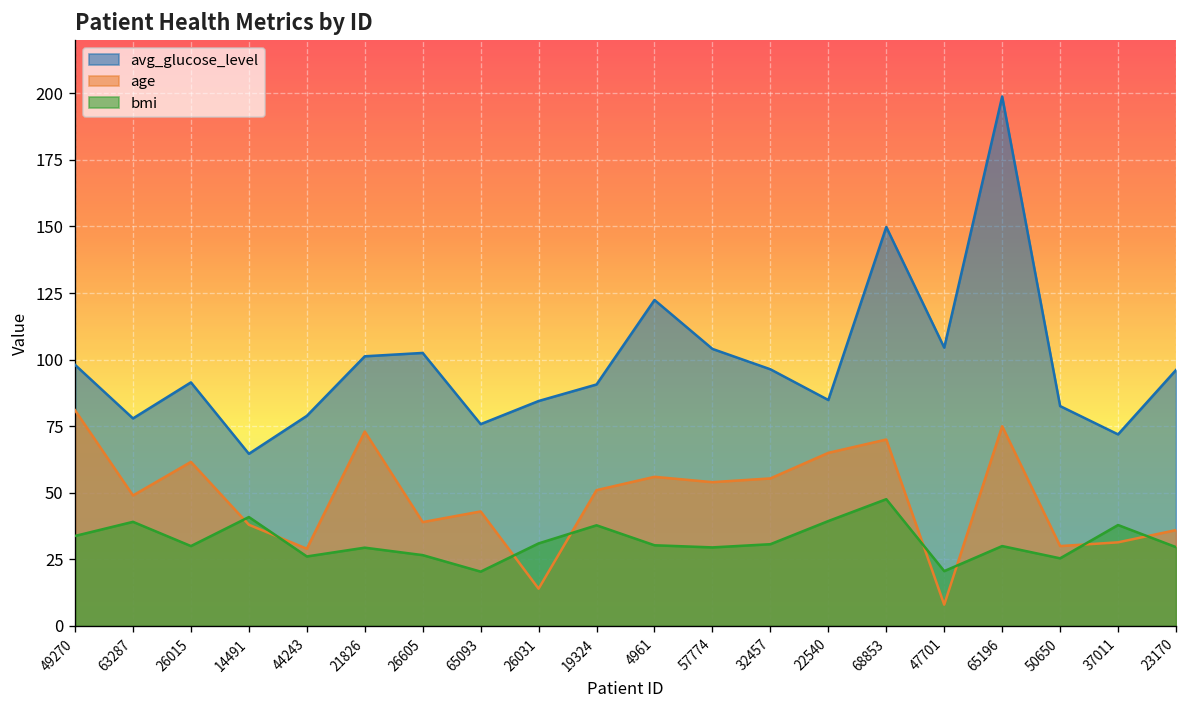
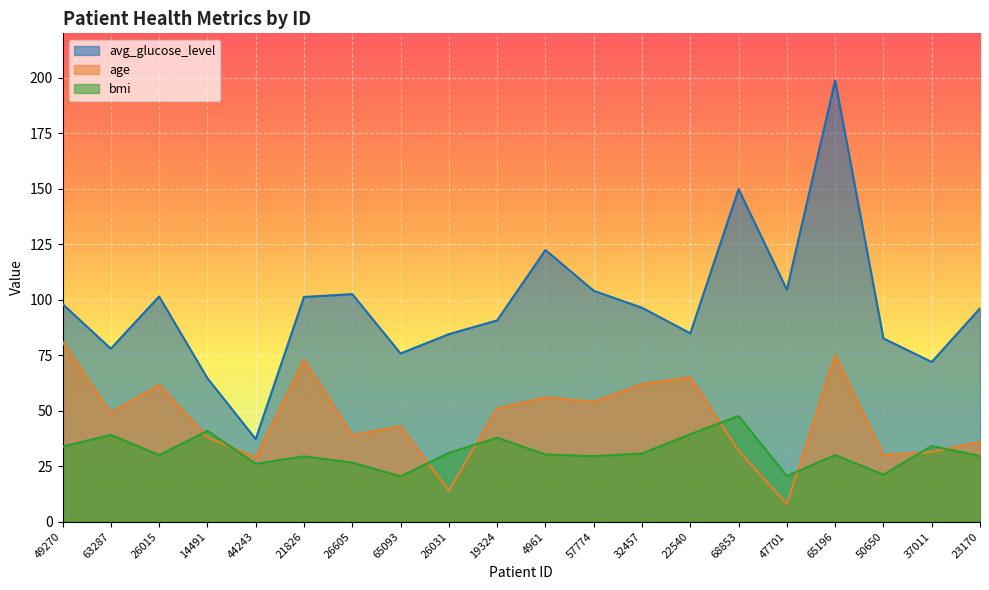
  {
    "avg_glucose_level": {
      "49270": 98,
      "63287": 78,
-     "26015": 91,
+     "26015": 101,
      "14491": 65,
-     "44243": 79,
+     "44243": 37,
      "21826": 101,
      "26605": 103,
      "65093": 76,
      "26031": 84,
      "19324": 91,
      "4961": 122,
      "57774": 104,
      "32457": 96,
      "22540": 85,
      "68853": 150,
      "47701": 105,
      "65196": 199,
      "50650": 83,
      "37011": 72,
      "23170": 96
    },
    "age": {
      "49270": 81,
      "63287": 49,
      "26015": 62,
      "14491": 38,
      "44243": 29,
      "21826": 73,
      "26605": 39,
      "65093": 43,
      "26031": 14,
      "19324": 51,
      "4961": 56,
      "57774": 54,
-     "32457": 55,
+     "32457": 62,
      "22540": 65,
-     "68853": 70,
+     "68853": 32,
      "47701": 8,
      "65196": 75,
      "50650": 30,
      "37011": 31,
      "23170": 36
    },
    "bmi": {
      "49270": 34,
      "63287": 39,
      "26015": 30,
      "14491": 41,
      "44243": 26,
      "21826": 29,
      "26605": 27,
      "65093": 20,
      "26031": 31,
      "19324": 38,
      "4961": 30,
      "57774": 30,
      "32457": 31,
      "22540": 39,
      "68853": 48,
      "47701": 21,
      "65196": 30,
-     "50650": 25,
-     "37011": 38,
+     "50650": 21,
+     "37011": 34,
      "23170": 30
    }
  }
